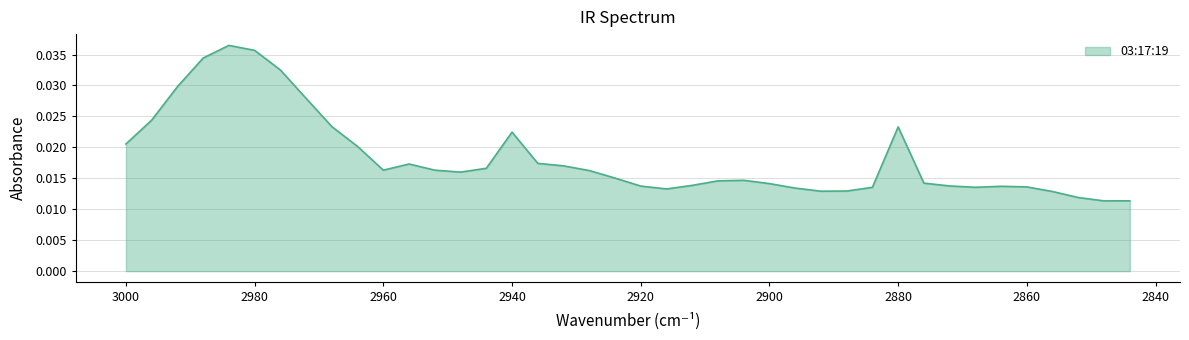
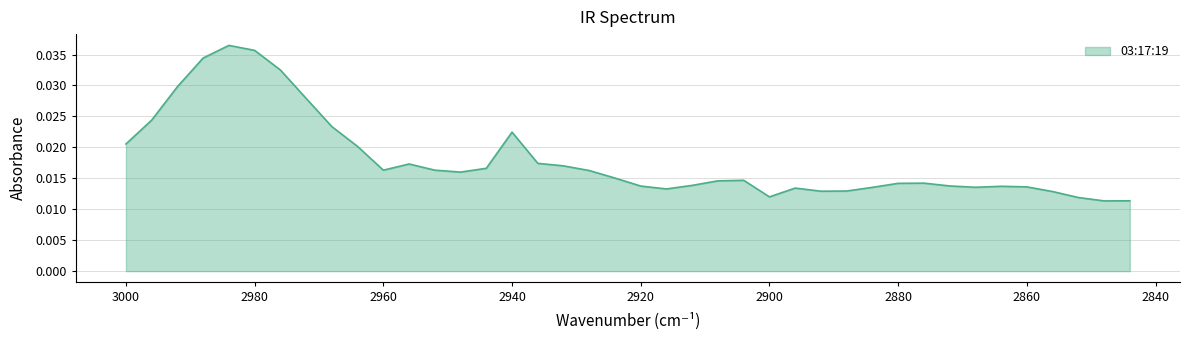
  {
    "3000": 0.021,
    "2980": 0.036,
    "2960": 0.016,
    "2940": 0.022,
    "2920": 0.014,
-   "2900": 0.014,
-   "2880": 0.023,
+   "2900": 0.012,
+   "2880": 0.014,
    "2860": 0.014
  }
